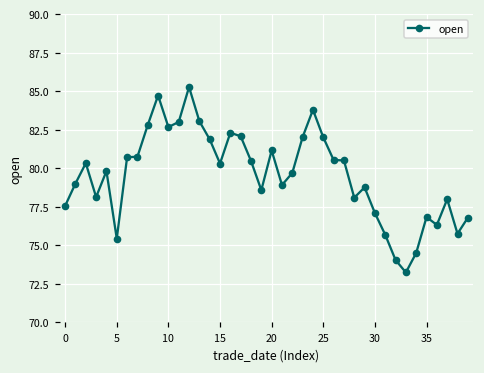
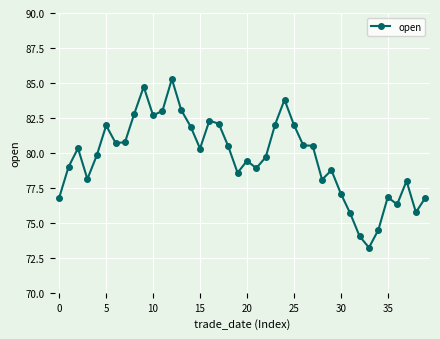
  {
-   "0": 77.6,
-   "5": 75.4,
+   "0": 76.8,
+   "5": 82.0,
    "10": 82.7,
    "15": 80.3,
-   "20": 81.2,
+   "20": 79.4,
    "25": 82.0,
    "30": 77.1,
    "35": 76.8
  }
